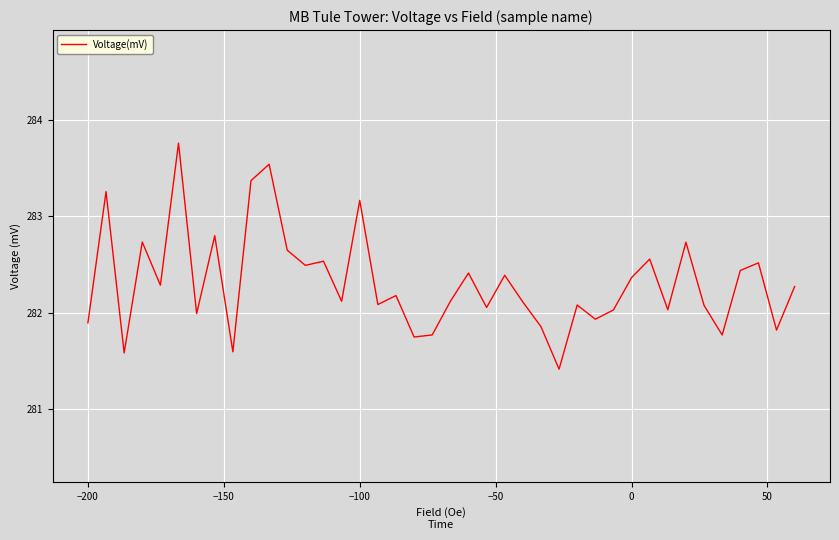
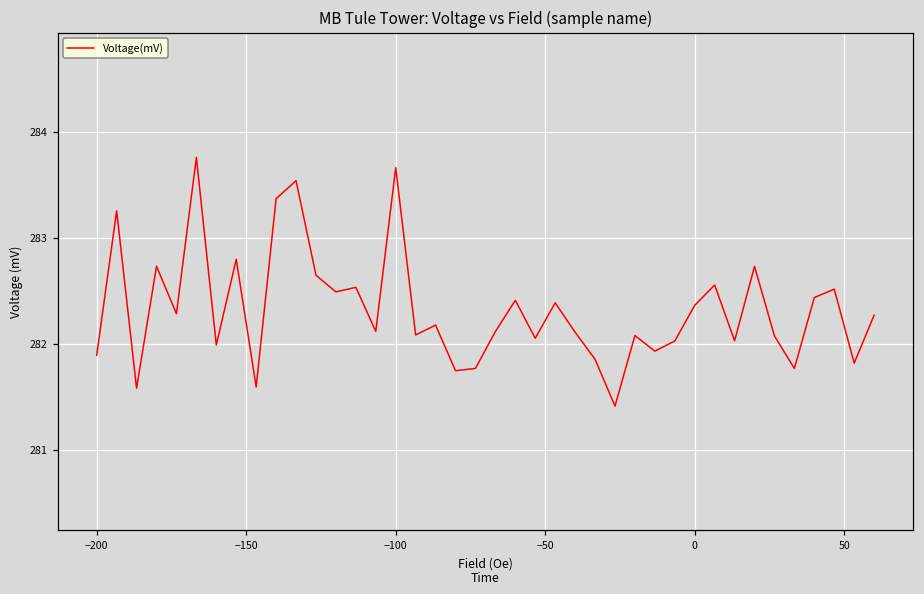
  {
    "−200": 281.9,
-   "−100": 283.2,
+   "−100": 283.7,
    "0": 282.4
  }
